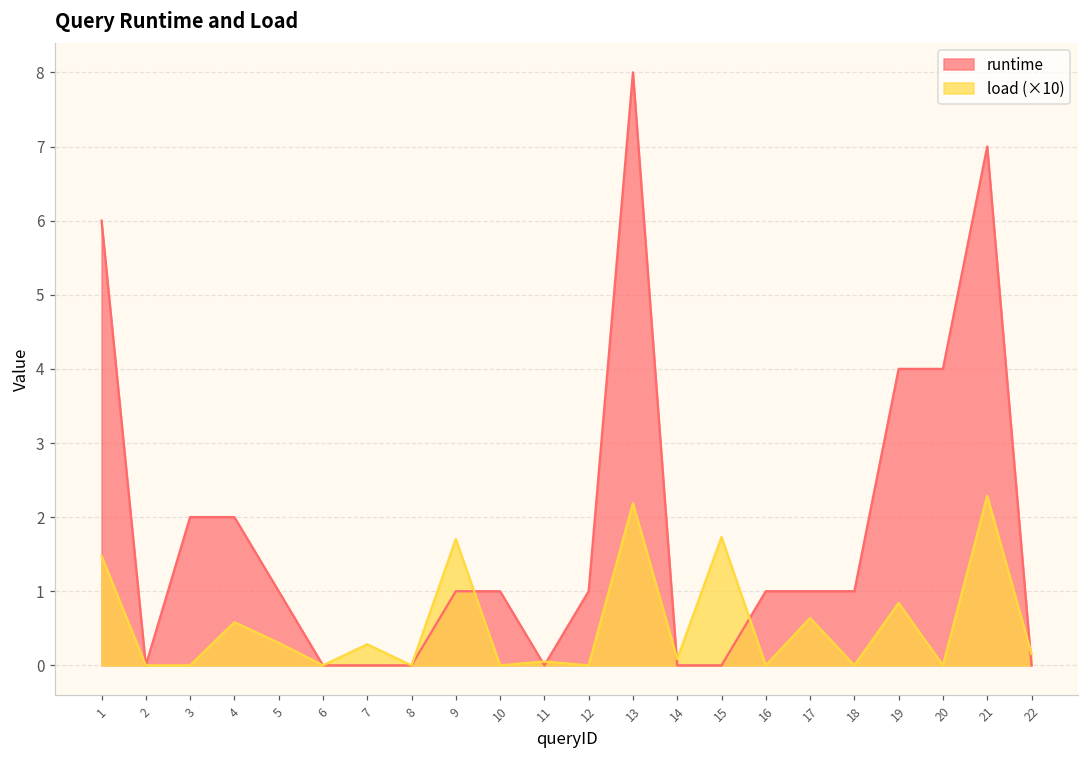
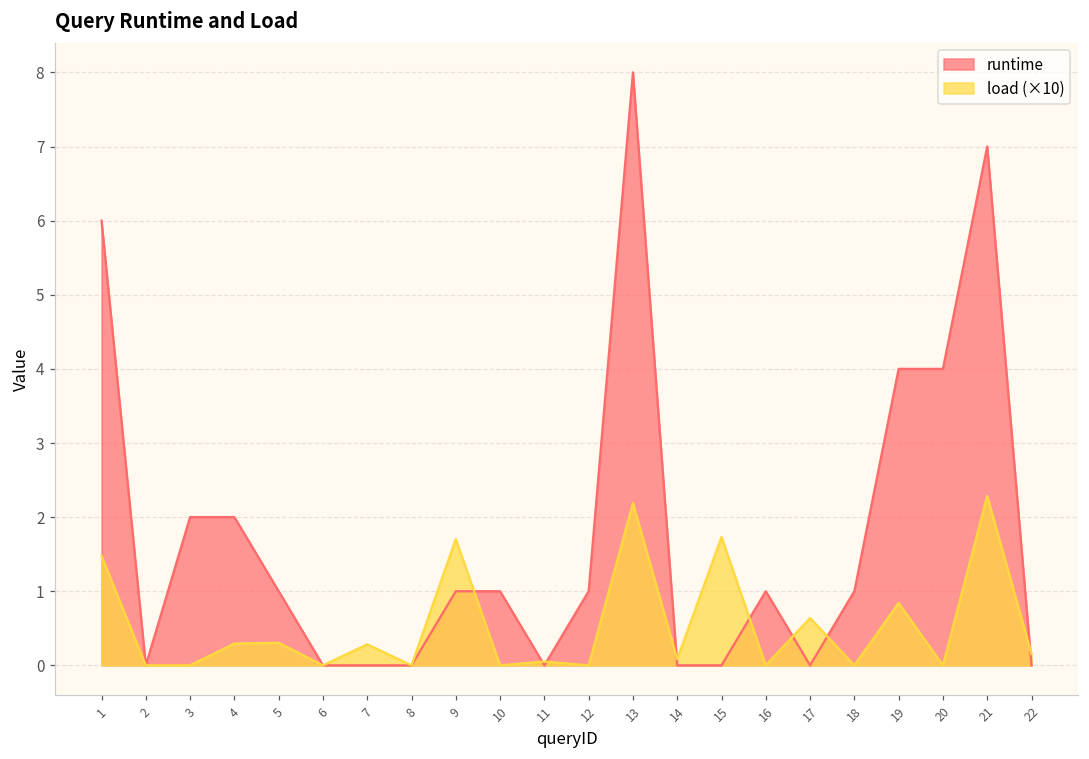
  {
    "runtime": {
      "1": 6,
      "3": 2,
      "4": 2,
      "5": 1,
      "7": 0,
      "9": 1,
      "10": 1,
      "11": 0,
      "12": 1,
      "13": 8,
      "14": 0,
      "15": 0,
      "16": 1,
-     "17": 1,
+     "17": 0,
      "18": 1,
      "19": 4,
      "20": 4,
      "21": 7,
      "22": 0
    },
    "load (×10)": {
      "1": 1.5,
      "3": 0.0,
-     "4": 0.6,
+     "4": 0.3,
      "5": 0.3,
      "7": 0.3,
      "9": 1.7,
      "10": 0.0,
      "11": 0.1,
      "12": 0.0,
      "13": 2.2,
      "14": 0.1,
      "15": 1.7,
      "16": 0.0,
      "17": 0.6,
      "18": 0.0,
      "19": 0.8,
      "20": 0.0,
      "21": 2.3,
      "22": 0.2
    }
  }
